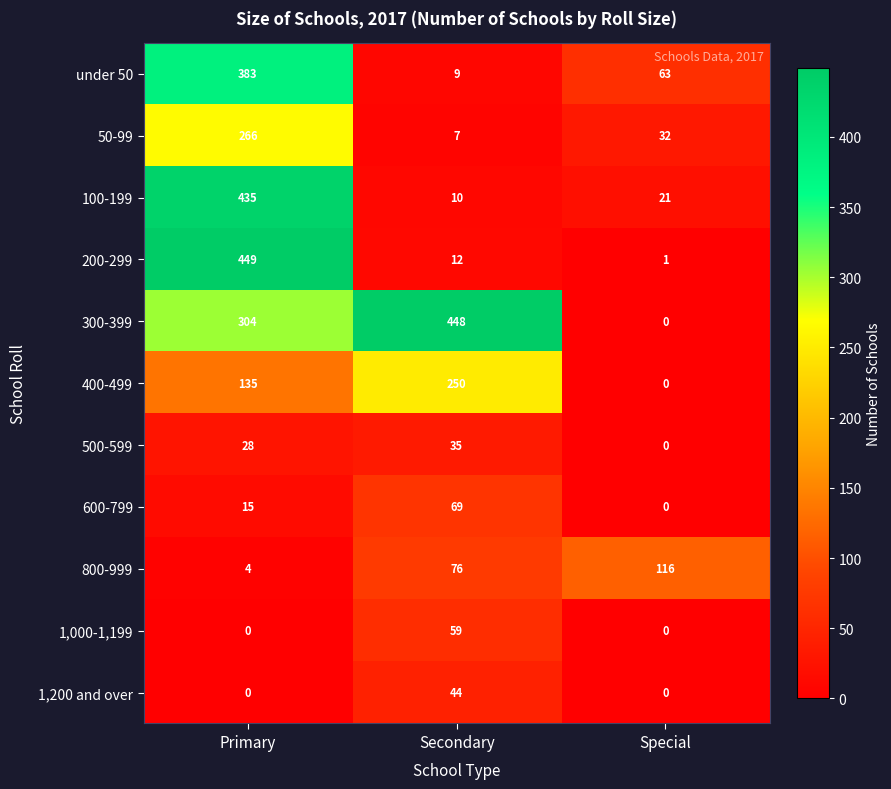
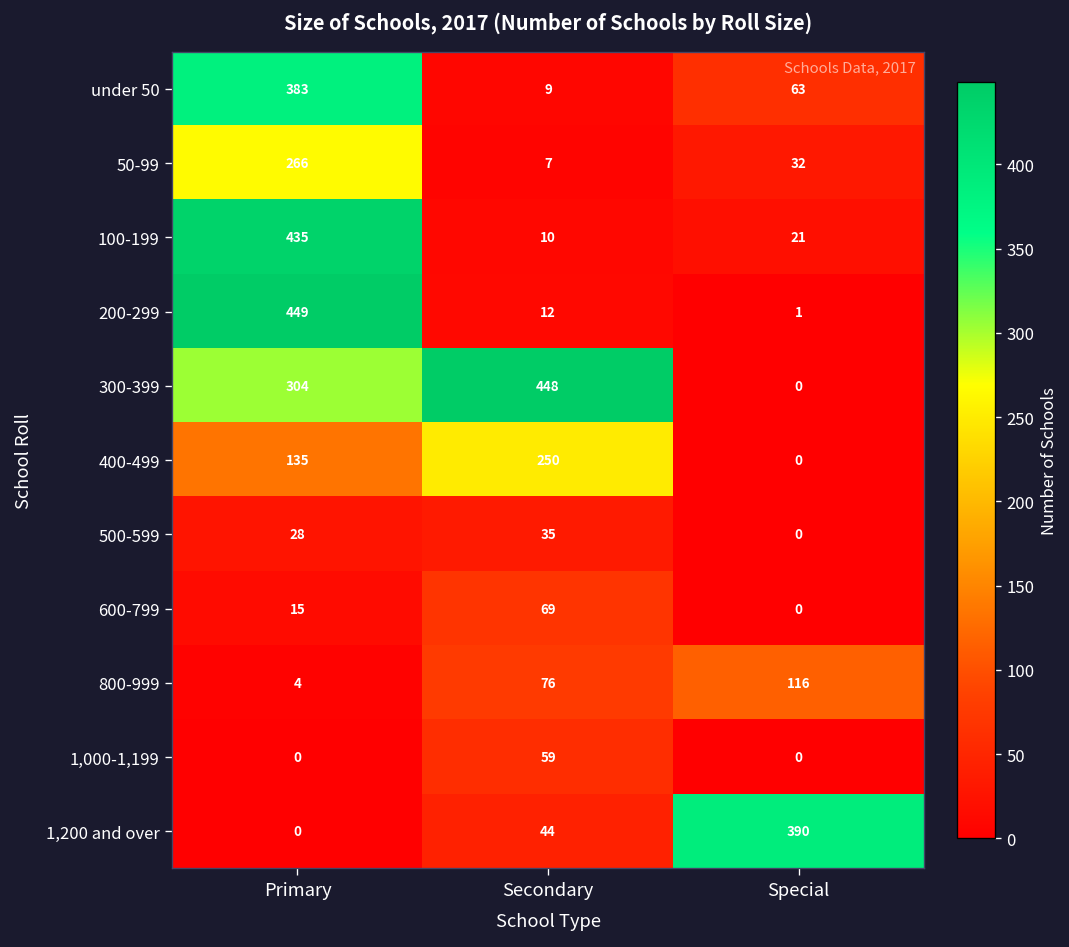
  {
    "under 50": {
      "Primary": 383,
      "Secondary": 9
    },
    "50-99": {
      "Primary": 266,
      "Secondary": 7,
      "Special": 32
    },
    "100-199": {
      "Primary": 435,
      "Secondary": 10,
      "Special": 21
    },
    "200-299": {
      "Primary": 449,
      "Secondary": 12,
      "Special": 1
    },
    "300-399": {
      "Primary": 304,
      "Secondary": 448,
      "Special": 0
    },
    "400-499": {
      "Primary": 135,
      "Secondary": 250,
      "Special": 0
    },
    "500-599": {
      "Primary": 28,
      "Secondary": 35,
      "Special": 0
    },
    "600-799": {
      "Primary": 15,
      "Secondary": 69,
      "Special": 0
    },
    "800-999": {
      "Primary": 4,
      "Secondary": 76,
      "Special": 116
    },
    "1,000-1,199": {
      "Primary": 0,
      "Secondary": 59,
      "Special": 0
    },
    "1,200 and over": {
      "Primary": 0,
      "Secondary": 44,
-     "Special": 0
+     "Special": 390
    }
  }
